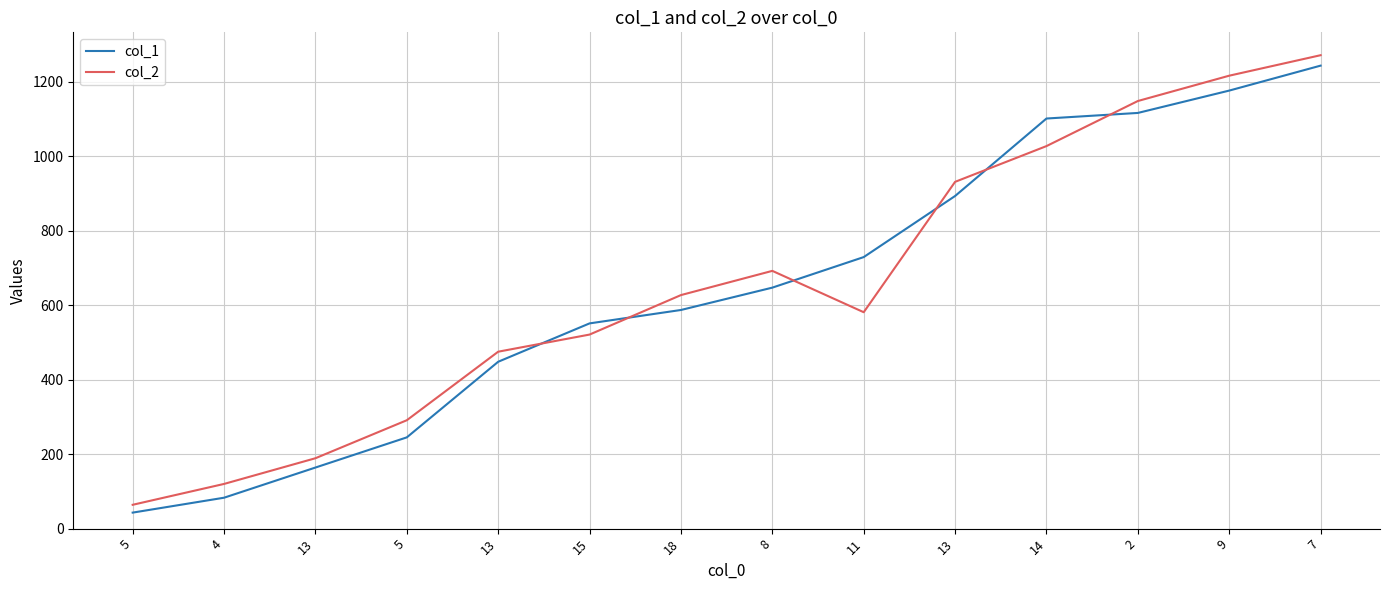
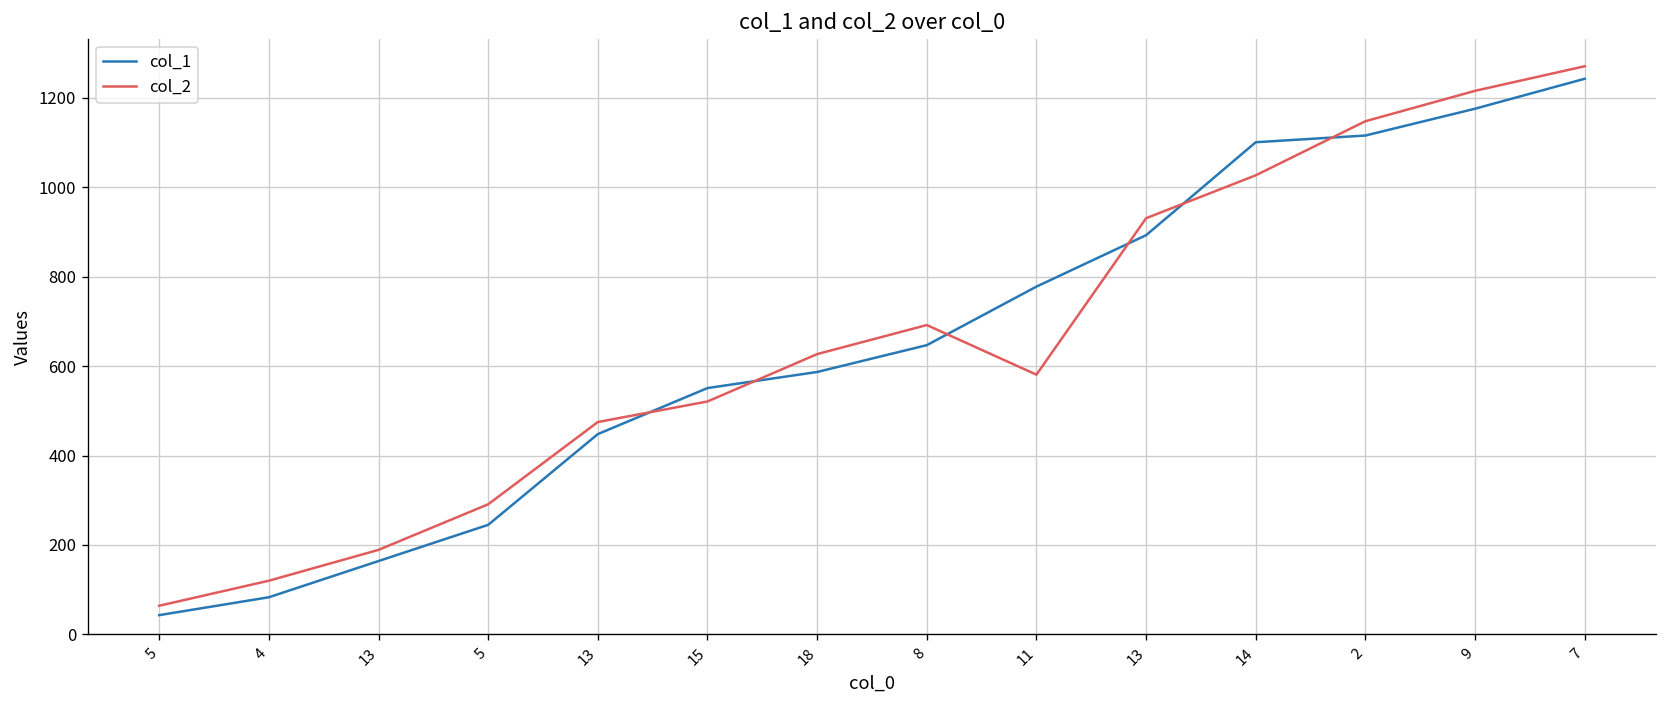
  {
    "col_1": {
      "4": 80,
      "15": 550,
      "18": 590,
      "8": 650,
-     "11": 730,
+     "11": 780,
      "14": 1100,
      "2": 1120,
      "9": 1180,
      "7": 1240
    },
    "col_2": {
      "4": 120,
      "15": 520,
      "18": 630,
      "8": 690,
      "11": 580,
      "14": 1030,
      "2": 1150,
      "9": 1220,
      "7": 1270
    }
  }
